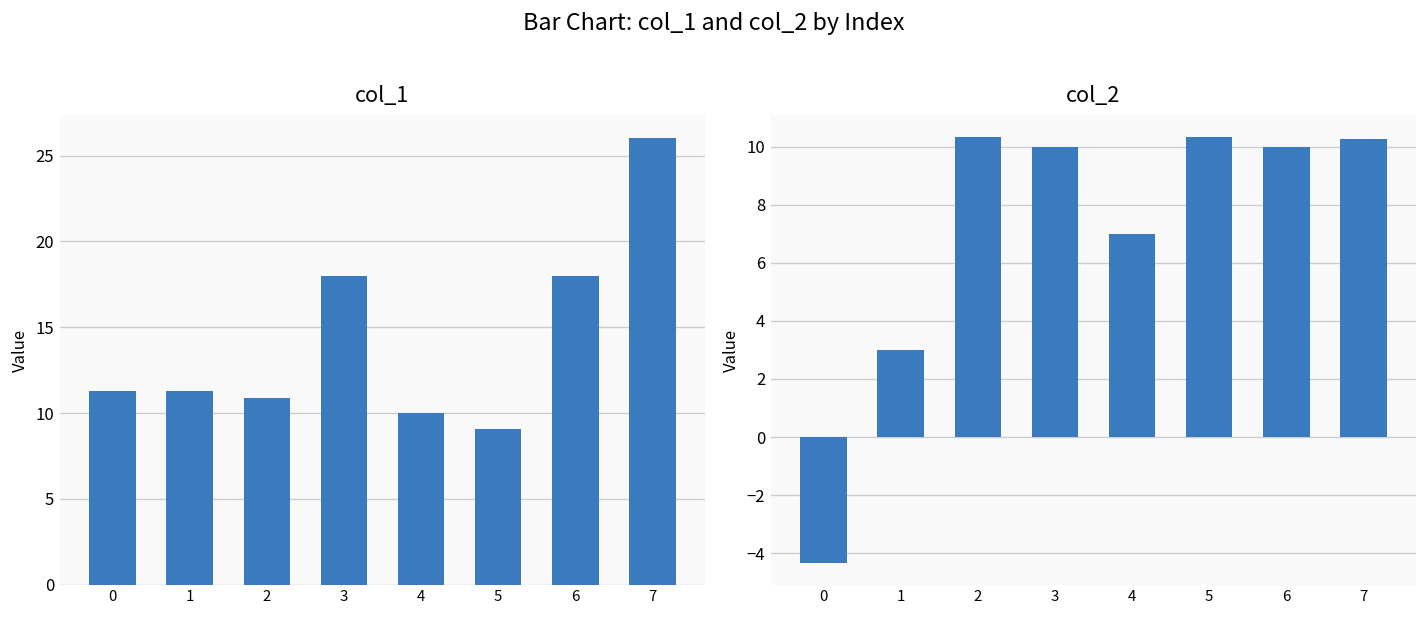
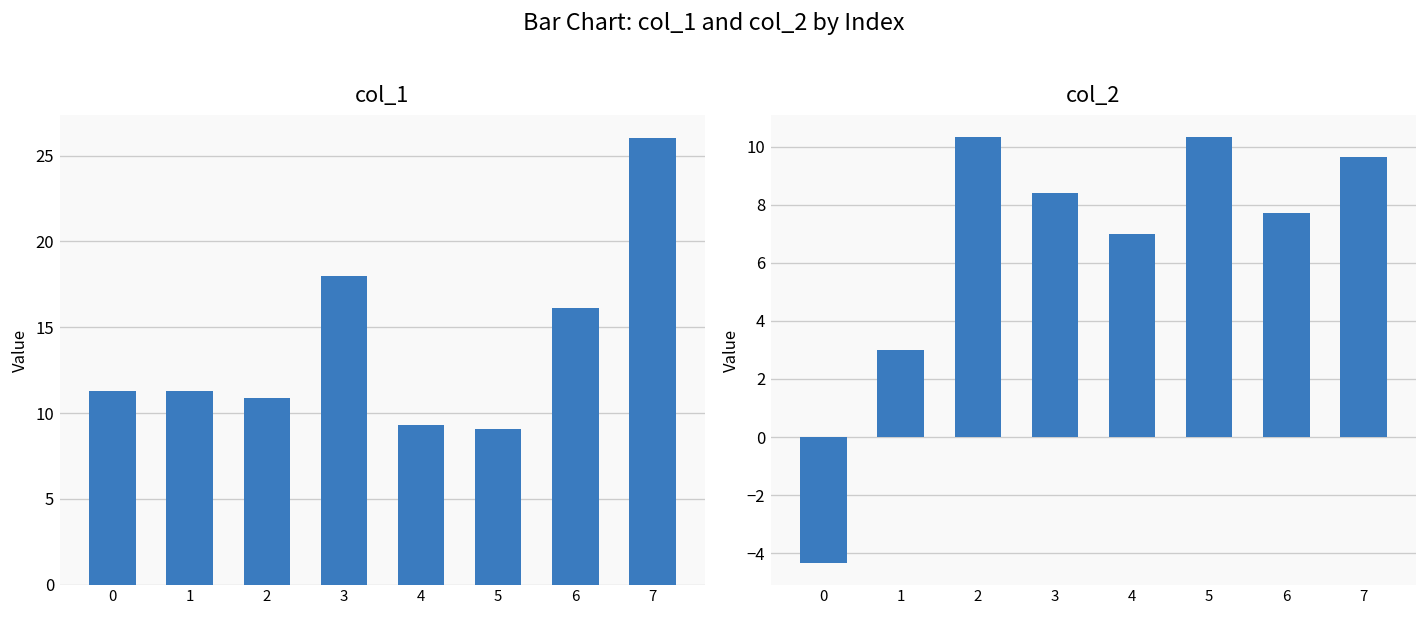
  {
    "col_1": {
      "0": 11.3,
      "1": 11.3,
      "2": 10.8,
      "3": 18.0,
-     "4": 10.0,
+     "4": 9.3,
      "5": 9.1,
-     "6": 18.0,
+     "6": 16.1,
      "7": 26.1
    },
    "col_2": {
      "0": -4.3,
      "1": 3.0,
      "2": 10.3,
-     "3": 10.0,
+     "3": 8.4,
      "4": 7.0,
      "5": 10.3,
-     "6": 10.0,
-     "7": 10.3
+     "6": 7.7,
+     "7": 9.7
    }
  }
